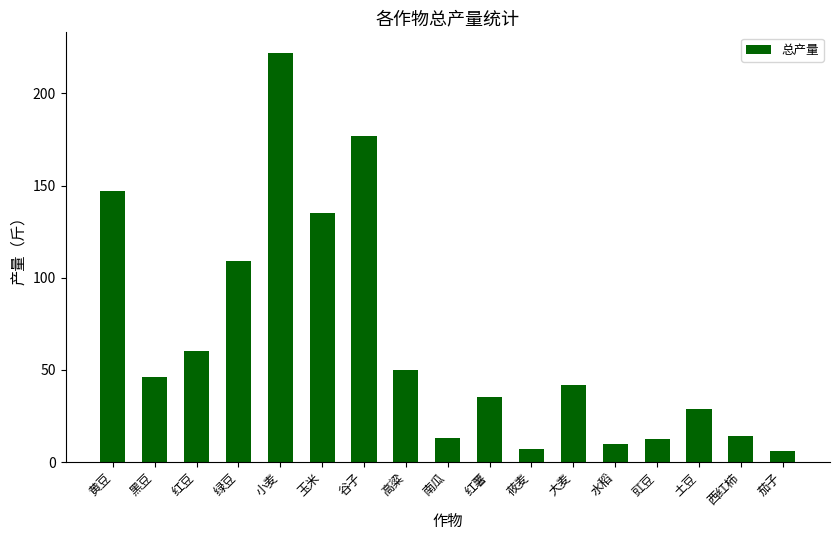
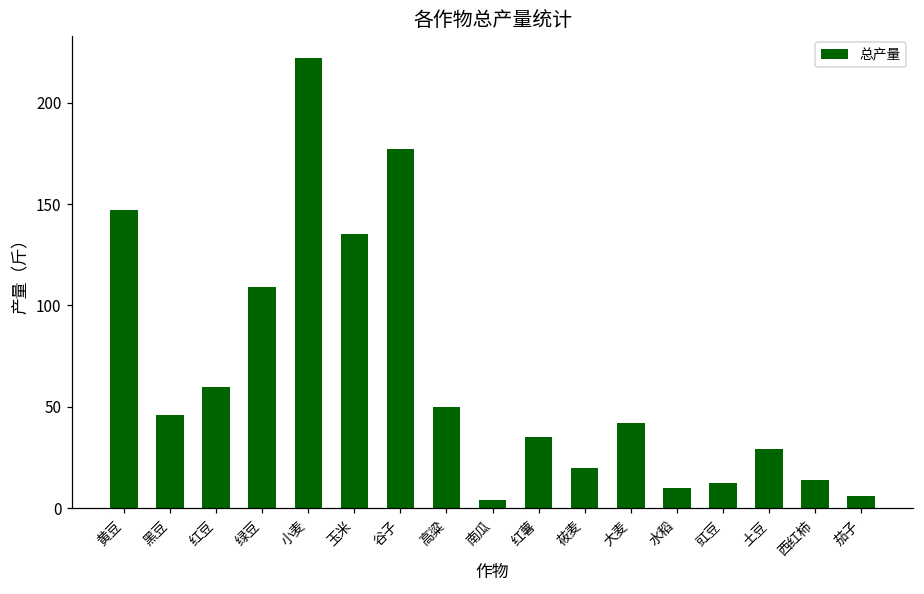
  {
    "黄豆": 147,
    "黑豆": 46,
    "红豆": 60,
    "绿豆": 109,
    "小麦": 222,
    "玉米": 135,
    "谷子": 177,
    "高粱": 50,
-   "南瓜": 13,
+   "南瓜": 4,
    "红薯": 35,
-   "莜麦": 7,
+   "莜麦": 20,
    "大麦": 42,
    "水稻": 10,
    "豇豆": 13,
    "土豆": 29,
    "西红柿": 14,
    "茄子": 6
  }
